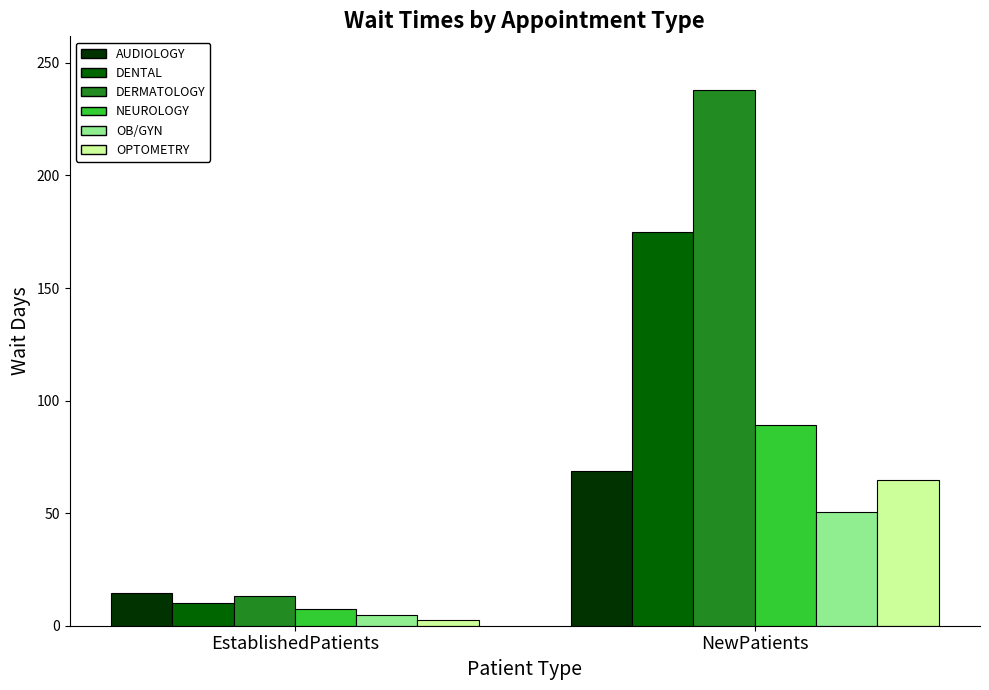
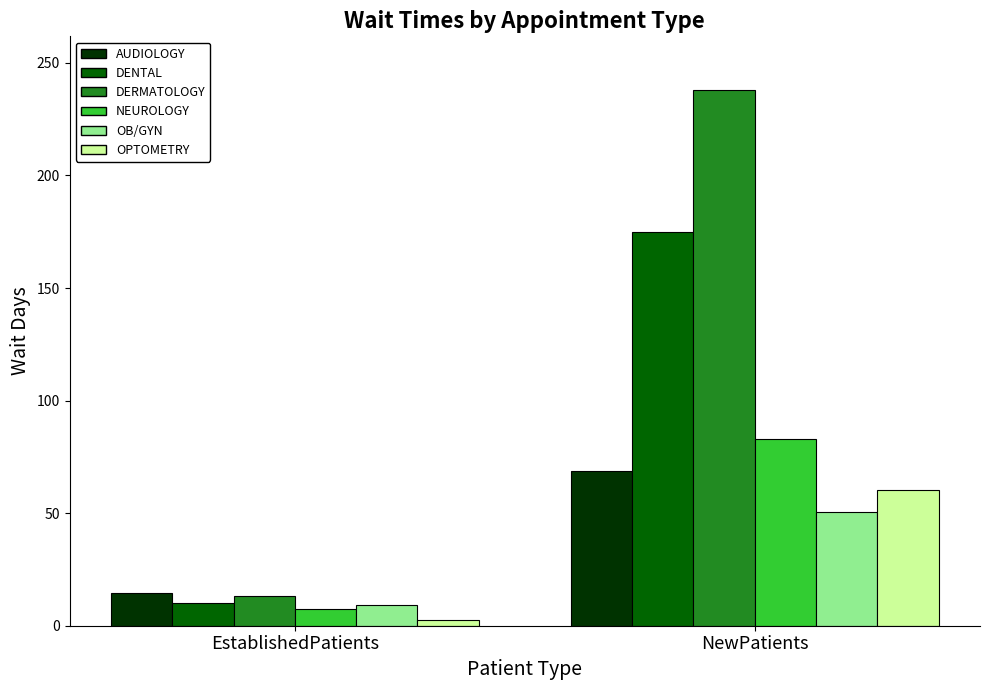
  {
    "DERMATOLOGY": {
      "EstablishedPatients": 13,
      "NewPatients": 238
    },
    "NEUROLOGY": {
      "EstablishedPatients": 8,
-     "NewPatients": 89
+     "NewPatients": 83
    },
    "OB/GYN": {
-     "EstablishedPatients": 5,
+     "EstablishedPatients": 9,
      "NewPatients": 50
    },
    "OPTOMETRY": {
      "EstablishedPatients": 3,
-     "NewPatients": 65
+     "NewPatients": 60
    }
  }
